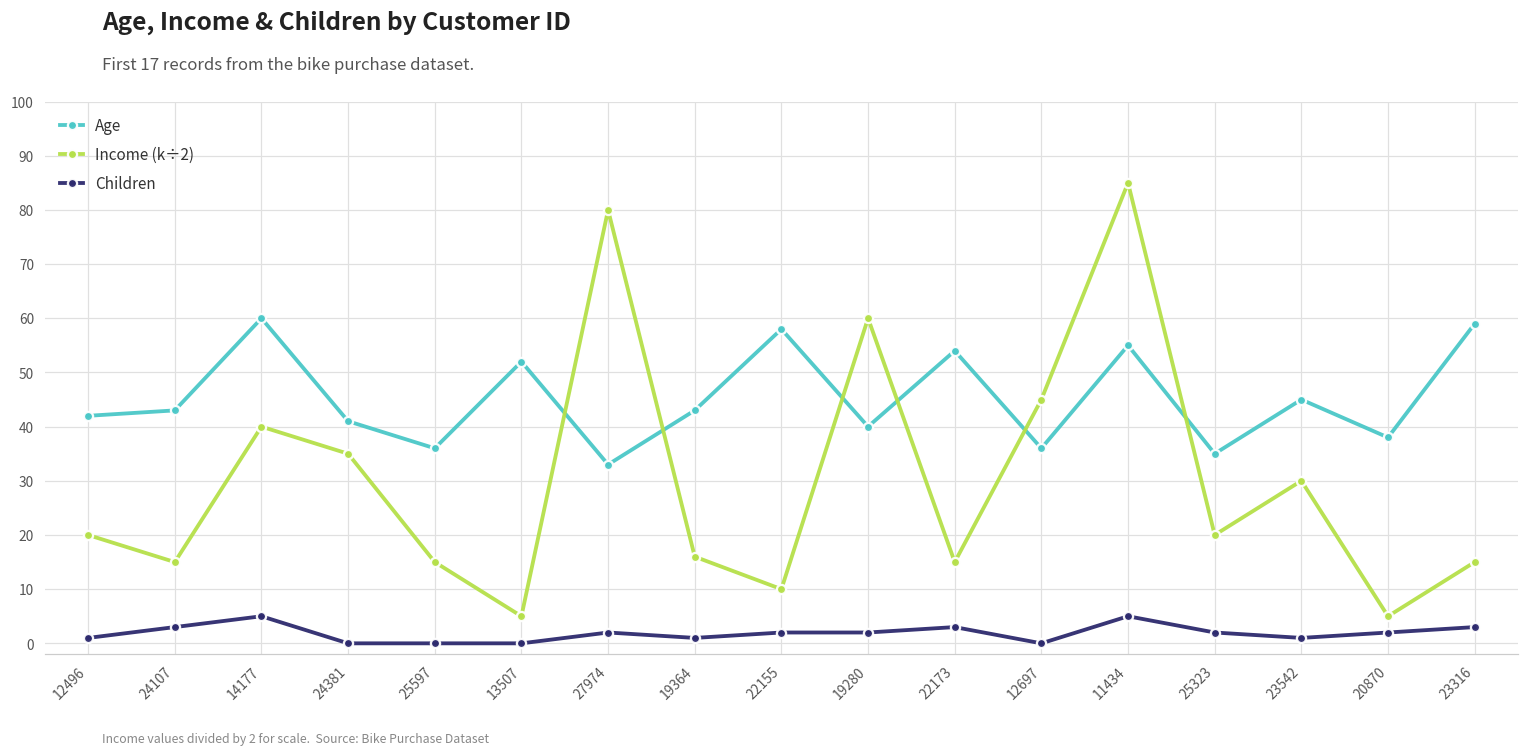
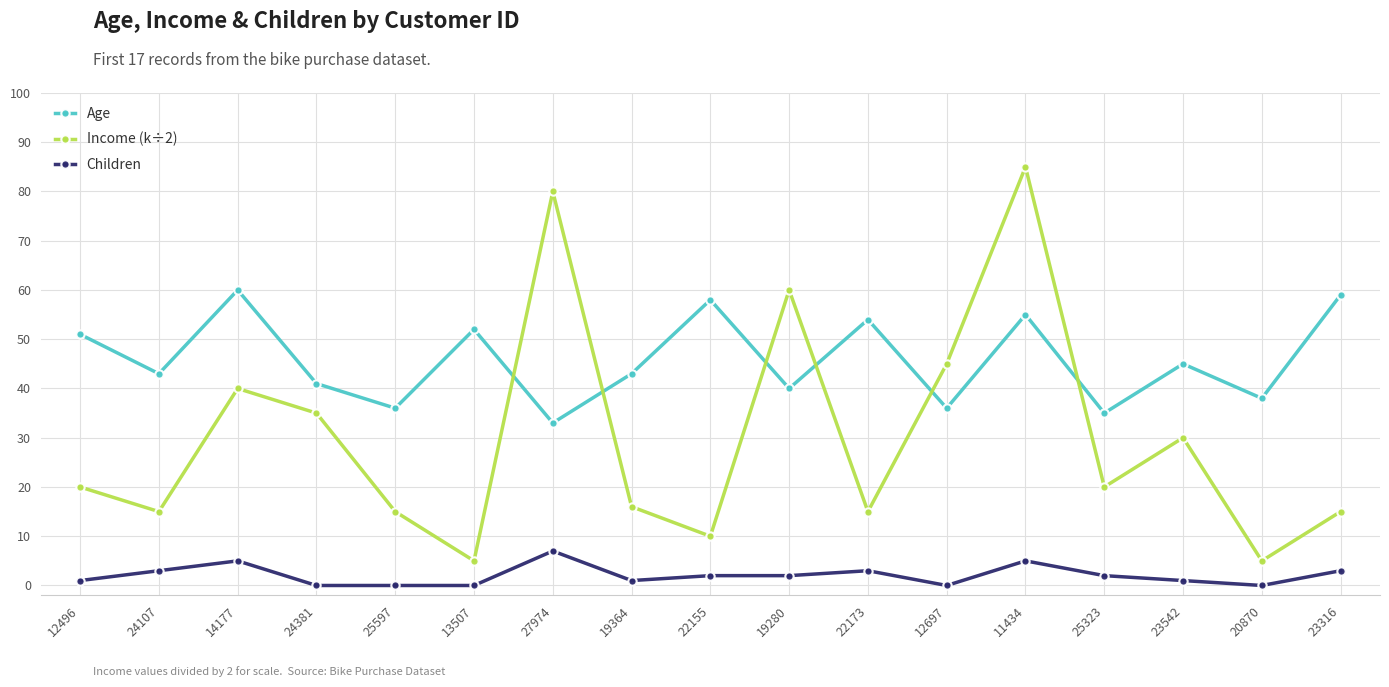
  {
    "Age": {
-     "12496": 42,
+     "12496": 51,
      "24107": 43,
      "14177": 60,
      "24381": 41,
      "25597": 36,
      "13507": 52,
      "27974": 33,
      "19364": 43,
      "22155": 58,
      "19280": 40,
      "22173": 54,
      "12697": 36,
      "11434": 55,
      "25323": 35,
      "23542": 45,
      "20870": 38,
      "23316": 59
    },
    "Income (k÷2)": {
      "12496": 20,
      "24107": 15,
      "14177": 40,
      "24381": 35,
      "25597": 15,
      "13507": 5,
      "27974": 80,
      "19364": 16,
      "22155": 10,
      "19280": 60,
      "22173": 15,
      "12697": 45,
      "11434": 85,
      "25323": 20,
      "23542": 30,
      "20870": 5,
      "23316": 15
    },
    "Children": {
      "12496": 1,
      "24107": 3,
      "14177": 5,
      "24381": 0,
      "25597": 0,
      "13507": 0,
-     "27974": 2,
+     "27974": 7,
      "19364": 1,
      "22155": 2,
      "19280": 2,
      "22173": 3,
      "12697": 0,
      "11434": 5,
      "25323": 2,
      "23542": 1,
-     "20870": 2,
+     "20870": 0,
      "23316": 3
    }
  }
